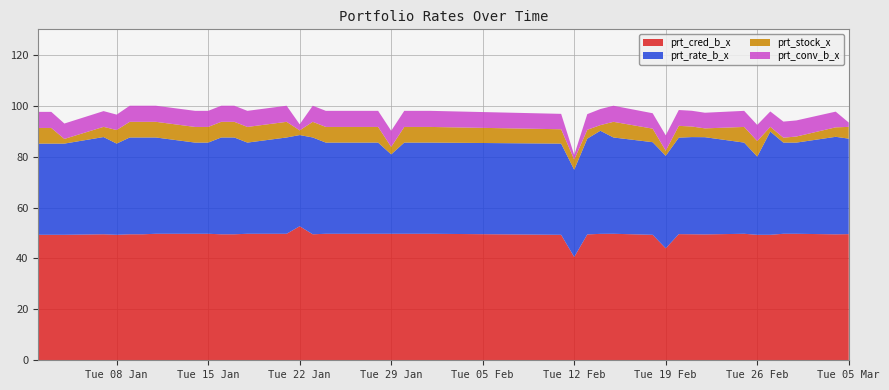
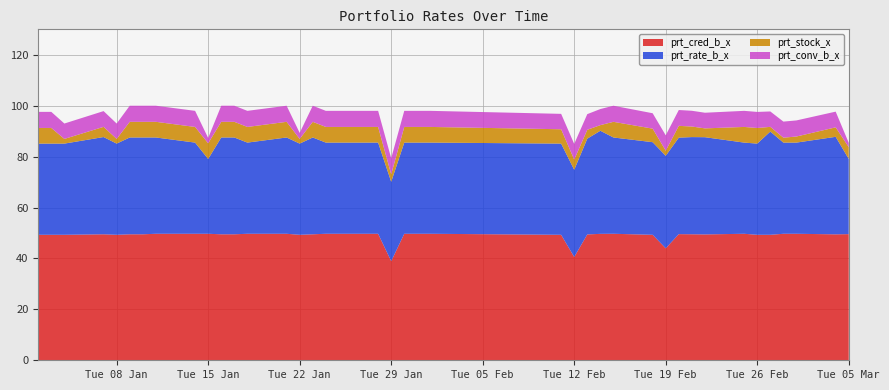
  {
    "prt_cred_b_x": {
      "Tue 08 Jan": 49,
      "Tue 15 Jan": 50,
-     "Tue 22 Jan": 53,
-     "Tue 29 Jan": 50,
+     "Tue 22 Jan": 49,
+     "Tue 29 Jan": 39,
      "Tue 12 Feb": 41,
      "Tue 19 Feb": 44,
      "Tue 26 Feb": 49,
      "Tue 05 Mar": 50
    },
    "prt_rate_b_x": {
      "Tue 08 Jan": 36,
-     "Tue 15 Jan": 36,
+     "Tue 15 Jan": 29,
      "Tue 22 Jan": 36,
      "Tue 29 Jan": 31,
      "Tue 12 Feb": 34,
      "Tue 19 Feb": 36,
-     "Tue 26 Feb": 31,
-     "Tue 05 Mar": 38
+     "Tue 26 Feb": 36,
+     "Tue 05 Mar": 30
    },
    "prt_stock_x": {
-     "Tue 08 Jan": 5,
+     "Tue 08 Jan": 2,
      "Tue 15 Jan": 6,
      "Tue 22 Jan": 2,
      "Tue 29 Jan": 3,
      "Tue 12 Feb": 4,
      "Tue 19 Feb": 2,
      "Tue 26 Feb": 6,
      "Tue 05 Mar": 5
    },
    "prt_conv_b_x": {
      "Tue 08 Jan": 6,
-     "Tue 15 Jan": 6,
+     "Tue 15 Jan": 2,
      "Tue 22 Jan": 2,
      "Tue 29 Jan": 6,
-     "Tue 12 Feb": 2,
+     "Tue 12 Feb": 6,
      "Tue 19 Feb": 6,
      "Tue 26 Feb": 6,
      "Tue 05 Mar": 2
    }
  }
